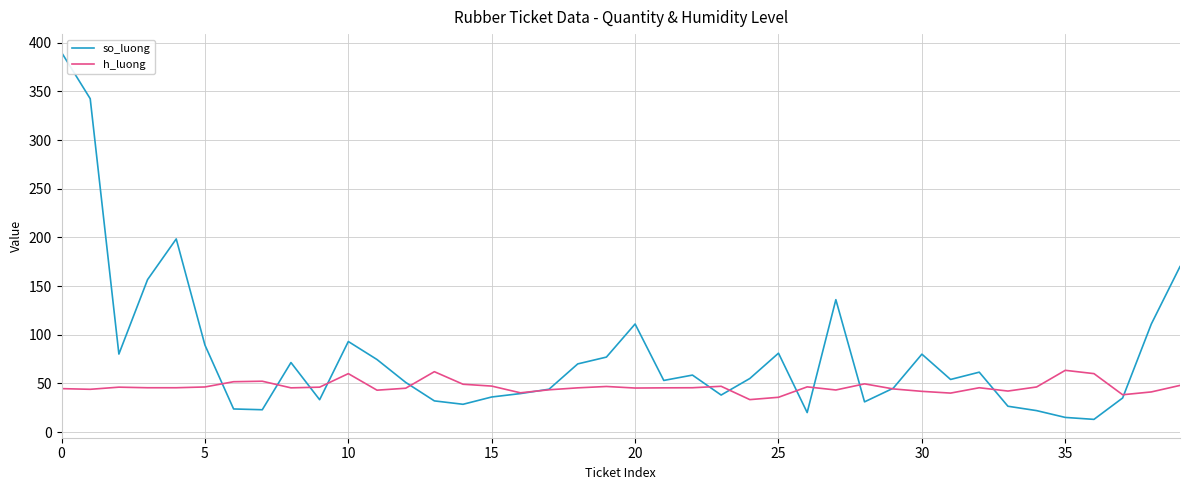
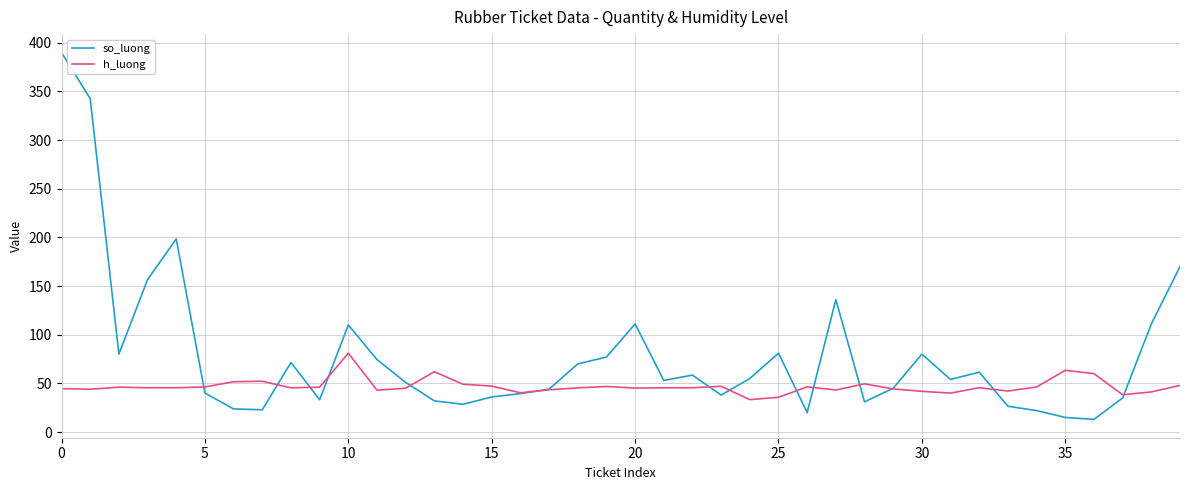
  {
    "so_luong": {
      "0": 390,
-     "5": 90,
-     "10": 90,
+     "5": 40,
+     "10": 110,
      "15": 40,
      "20": 110,
      "25": 80,
      "30": 80,
      "35": 20
    },
    "h_luong": {
      "0": 40,
      "5": 50,
-     "10": 60,
+     "10": 80,
      "15": 50,
      "20": 50,
      "25": 40,
      "30": 40,
      "35": 60
    }
  }
